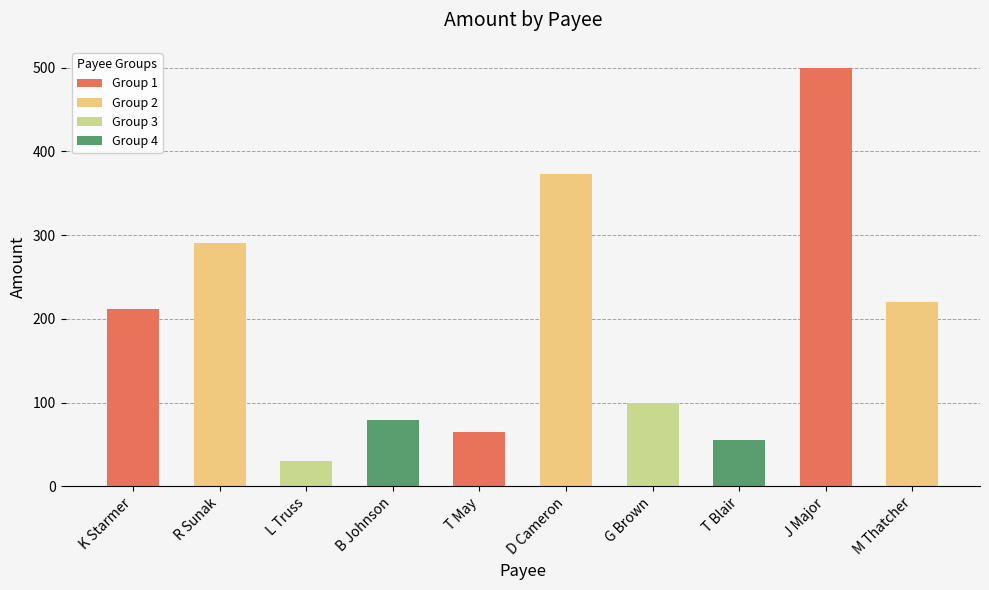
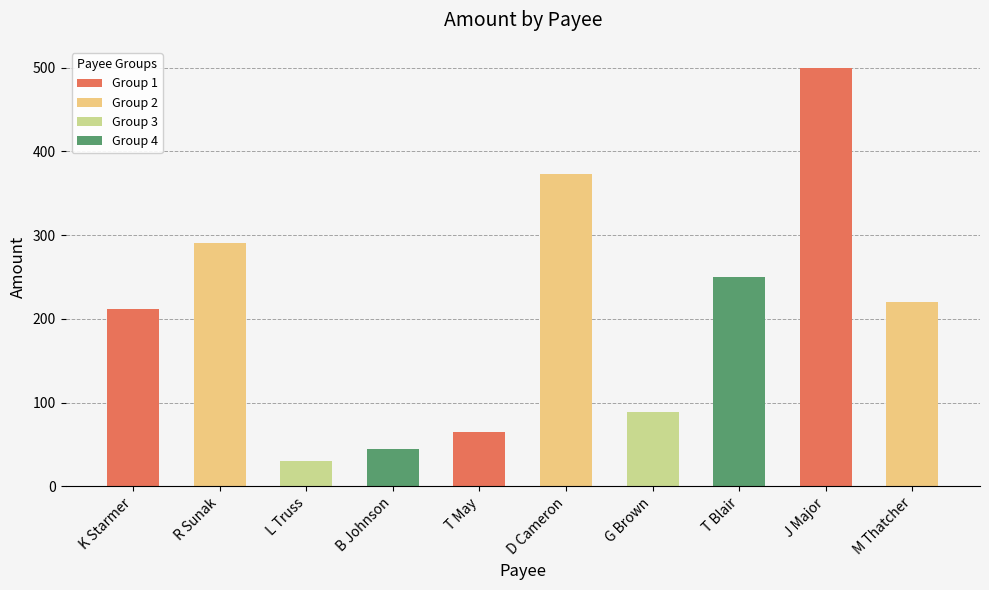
  {
    "K Starmer": 210,
    "R Sunak": 290,
    "L Truss": 30,
-   "B Johnson": 80,
+   "B Johnson": 50,
    "T May": 70,
    "D Cameron": 370,
-   "G Brown": 100,
-   "T Blair": 50,
+   "G Brown": 90,
+   "T Blair": 250,
    "J Major": 500,
    "M Thatcher": 220
  }
